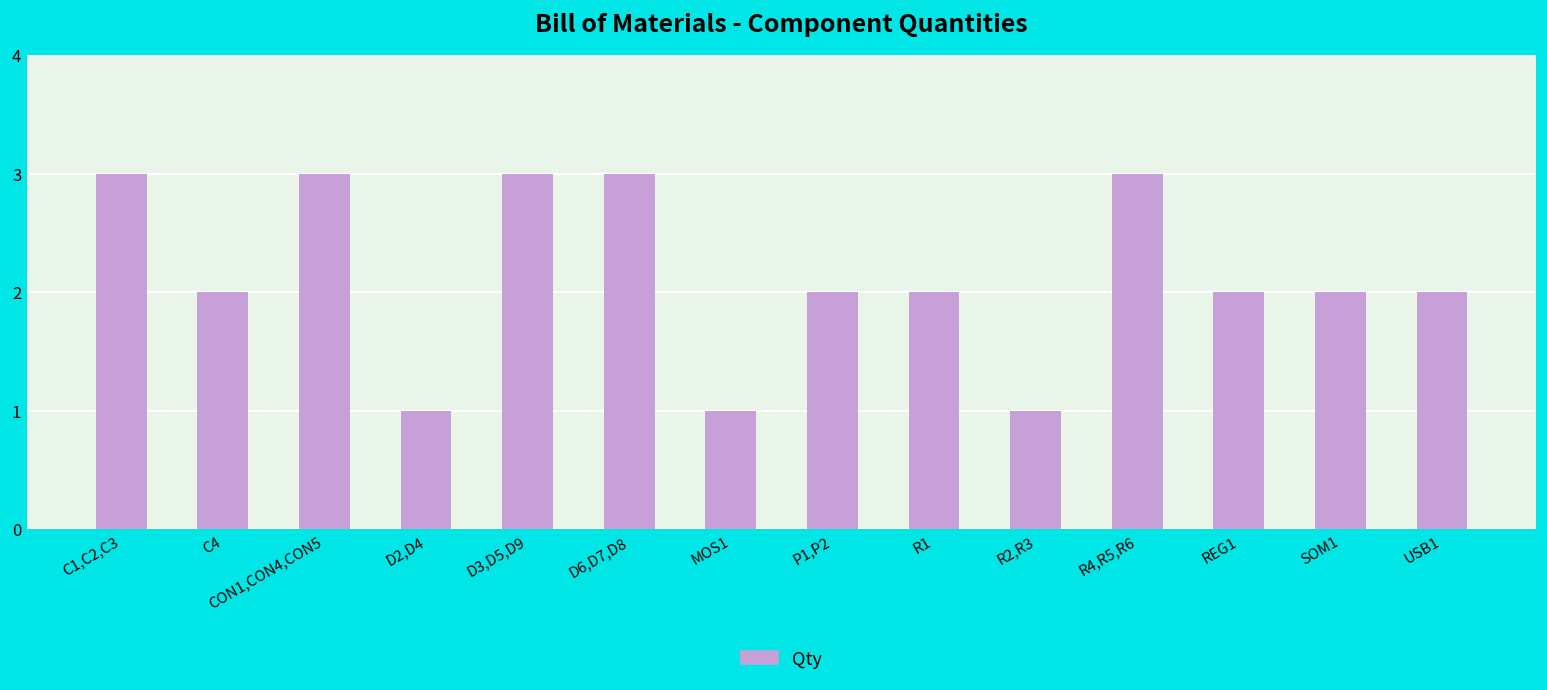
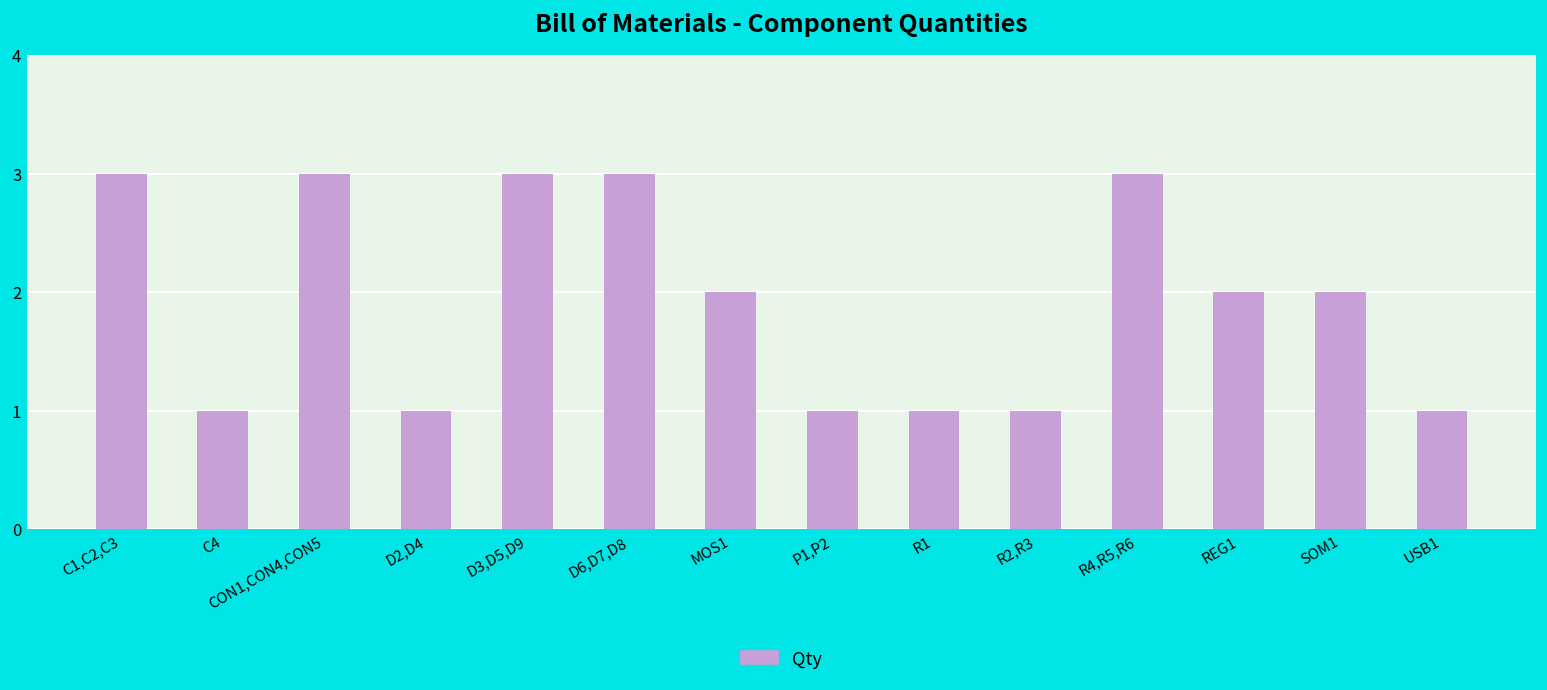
  {
    "C1,C2,C3": 3,
-   "C4": 2,
+   "C4": 1,
    "CON1,CON4,CON5": 3,
    "D2,D4": 1,
    "D3,D5,D9": 3,
    "D6,D7,D8": 3,
-   "MOS1": 1,
-   "P1,P2": 2,
-   "R1": 2,
+   "MOS1": 2,
+   "P1,P2": 1,
+   "R1": 1,
    "R2,R3": 1,
    "R4,R5,R6": 3,
    "REG1": 2,
    "SOM1": 2,
-   "USB1": 2
+   "USB1": 1
  }
